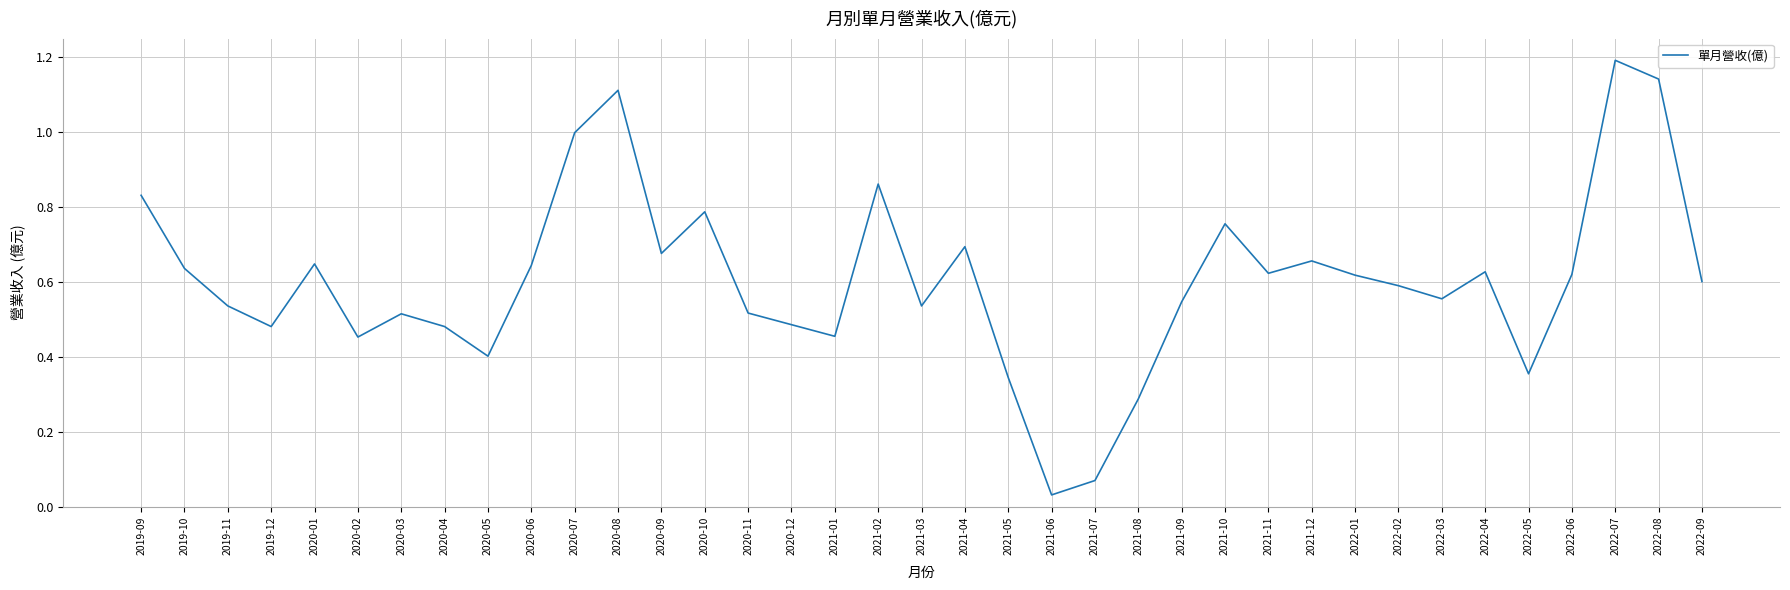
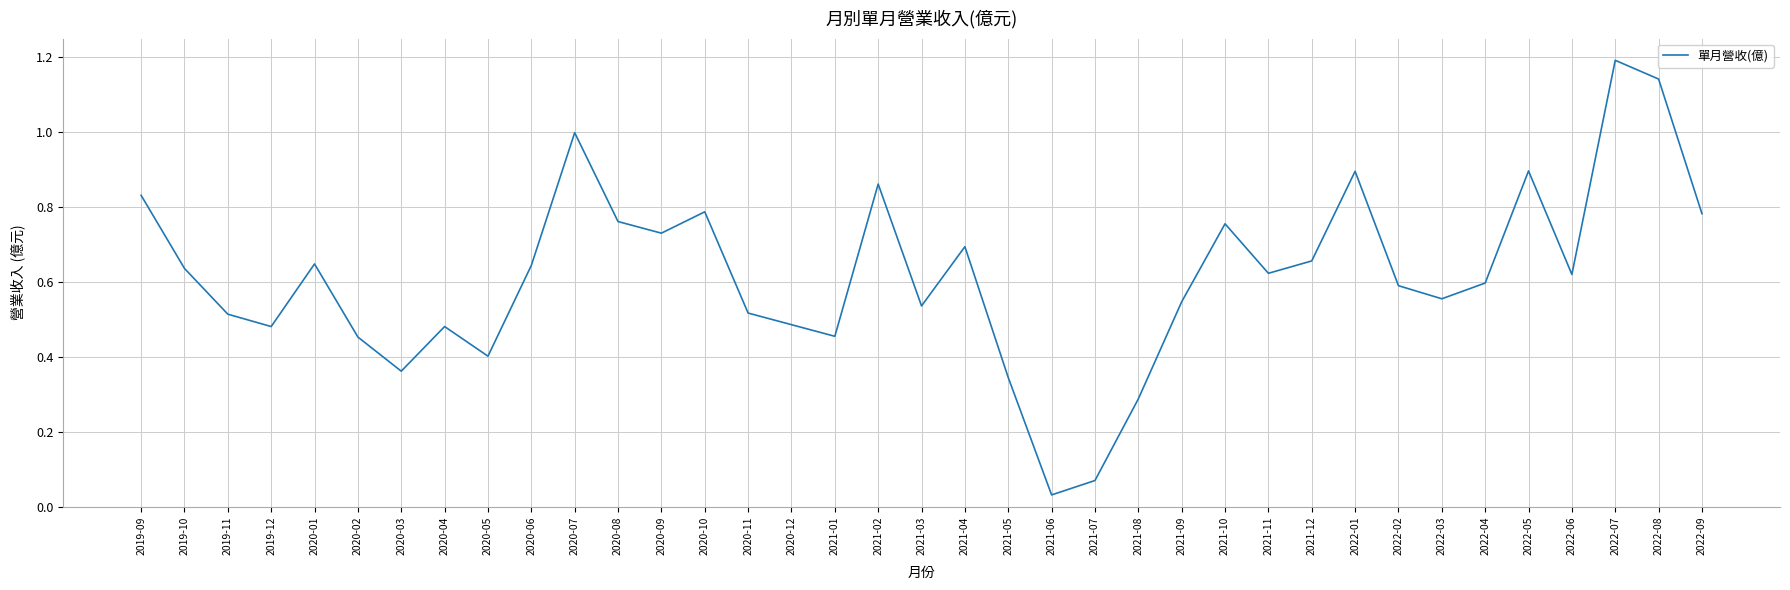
  {
    "2019-09": 0.83,
    "2019-10": 0.64,
-   "2019-11": 0.54,
+   "2019-11": 0.51,
    "2019-12": 0.48,
    "2020-01": 0.65,
    "2020-02": 0.45,
-   "2020-03": 0.51,
+   "2020-03": 0.36,
    "2020-04": 0.48,
    "2020-05": 0.40,
    "2020-06": 0.64,
    "2020-07": 1.00,
-   "2020-08": 1.11,
-   "2020-09": 0.68,
+   "2020-08": 0.76,
+   "2020-09": 0.73,
    "2020-10": 0.79,
    "2020-11": 0.52,
    "2020-12": 0.49,
    "2021-01": 0.45,
    "2021-02": 0.86,
    "2021-03": 0.54,
    "2021-04": 0.69,
    "2021-05": 0.34,
    "2021-06": 0.03,
    "2021-07": 0.07,
    "2021-08": 0.29,
    "2021-09": 0.55,
    "2021-10": 0.75,
    "2021-11": 0.62,
    "2021-12": 0.66,
-   "2022-01": 0.62,
+   "2022-01": 0.89,
    "2022-02": 0.59,
    "2022-03": 0.55,
-   "2022-04": 0.63,
-   "2022-05": 0.35,
+   "2022-04": 0.60,
+   "2022-05": 0.90,
    "2022-06": 0.62,
    "2022-07": 1.19,
    "2022-08": 1.14,
-   "2022-09": 0.60
+   "2022-09": 0.78
  }
